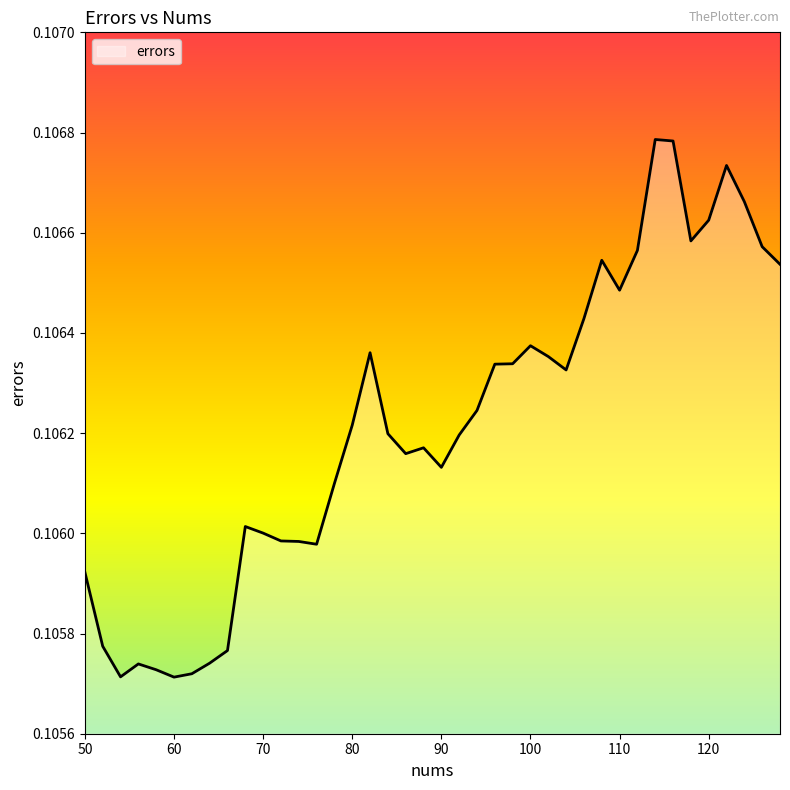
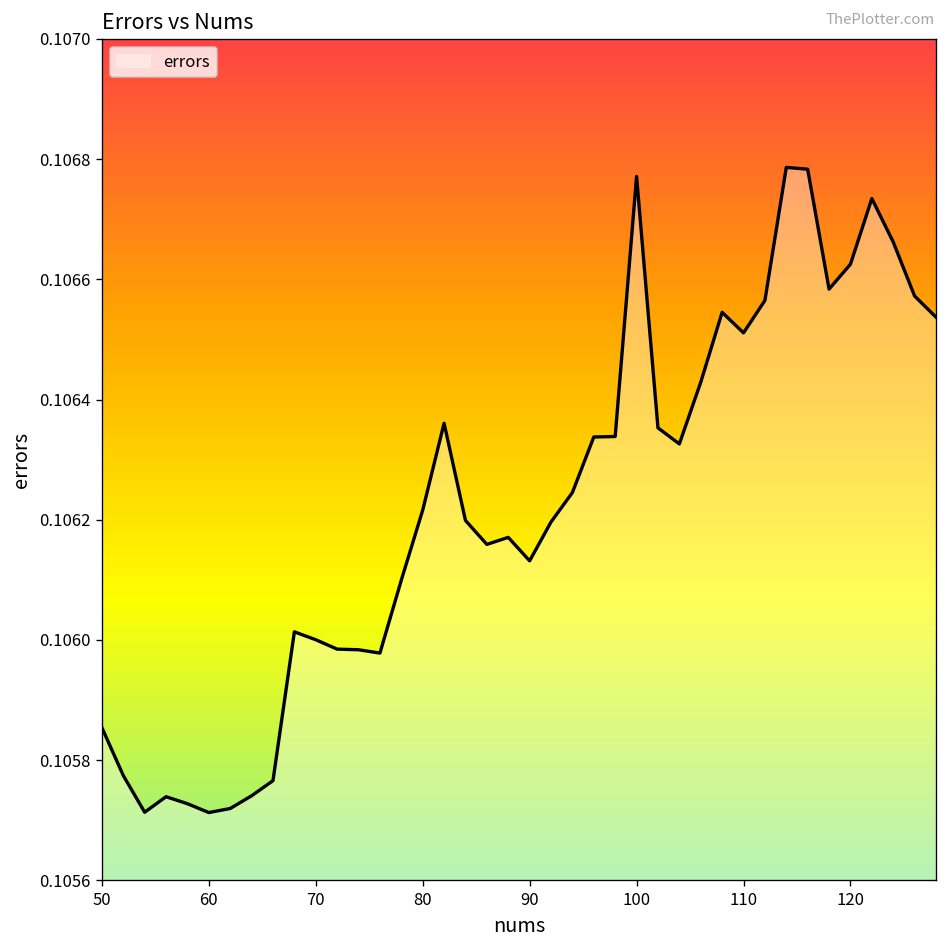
  {
-   "50": 0.10592,
+   "50": 0.10585,
    "60": 0.10571,
    "70": 0.10600,
    "80": 0.10622,
    "90": 0.10613,
-   "100": 0.10637,
-   "110": 0.10649,
+   "100": 0.10677,
+   "110": 0.10651,
    "120": 0.10663
  }
